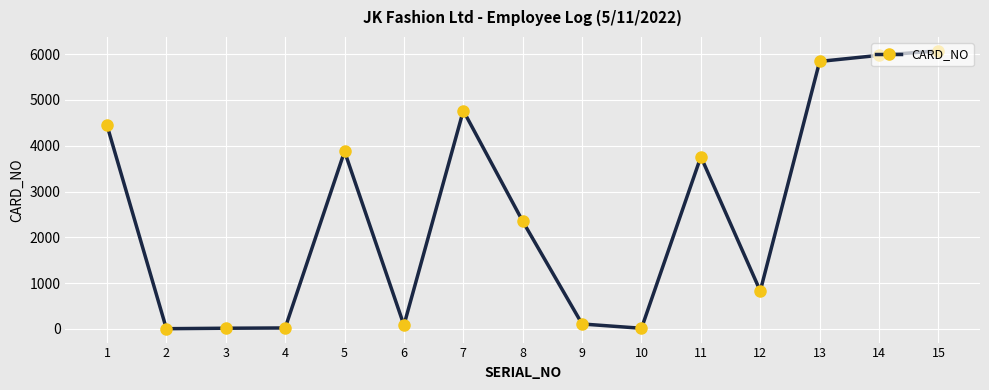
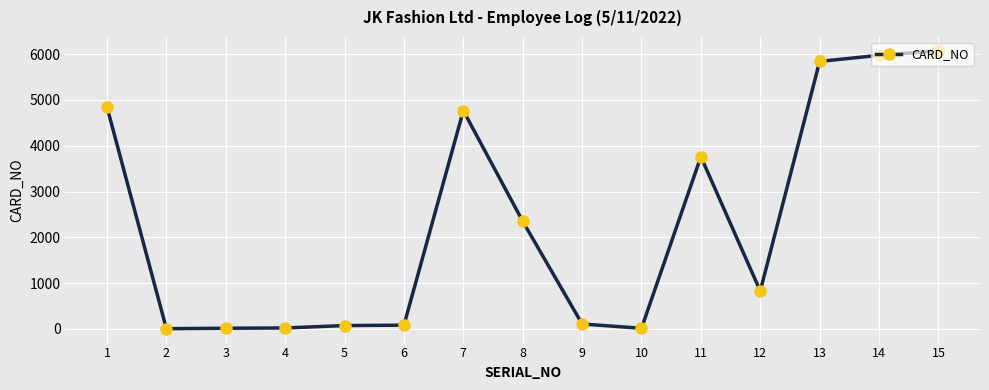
  {
-   "1": 4400,
+   "1": 4800,
    "2": 0,
    "3": 0,
    "4": 0,
-   "5": 3900,
+   "5": 100,
    "6": 100,
    "7": 4800,
    "8": 2400,
    "9": 100,
    "10": 0,
    "11": 3800,
    "12": 800,
    "13": 5800
  }
